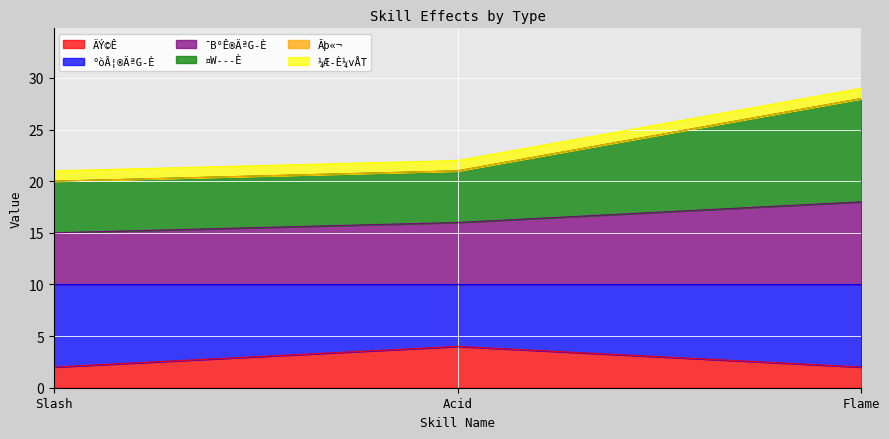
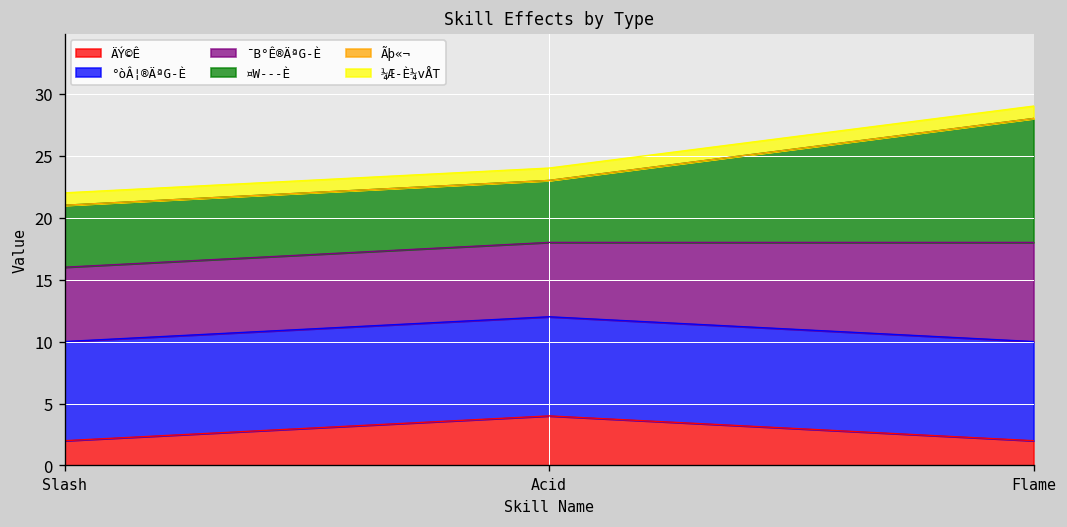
  {
    "ÄÝ©Ê": {
      "Slash": 2,
      "Acid": 4,
      "Flame": 2
    },
    "°òÂ¦®ÄªG­È": {
      "Slash": 8,
-     "Acid": 6,
+     "Acid": 8,
      "Flame": 8
    },
    "¯B°Ê®ÄªG­È": {
-     "Slash": 5,
+     "Slash": 6,
      "Acid": 6,
      "Flame": 8
    },
    "¼Æ­È¼vÅT": {
      "Slash": 1,
      "Acid": 1,
      "Flame": 1
    }
  }
